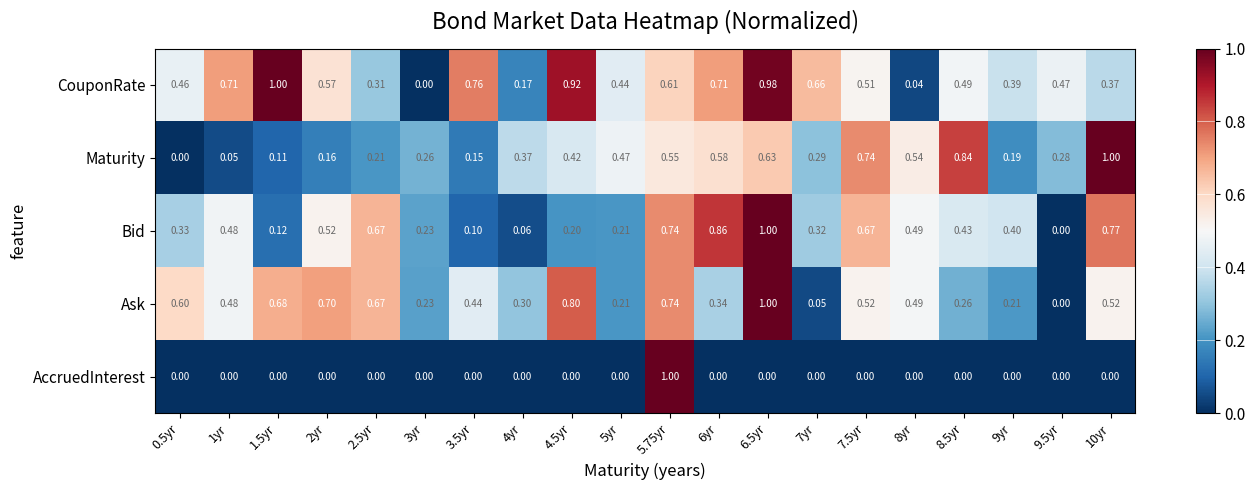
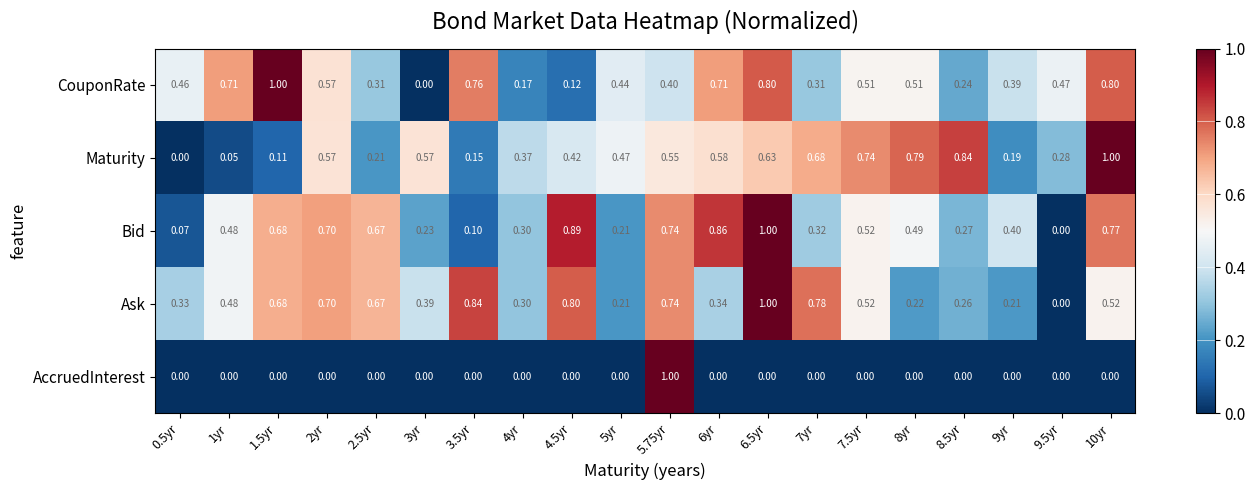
  {
    "CouponRate": {
      "0.5yr": 0.46,
      "1yr": 0.71,
      "1.5yr": 1.00,
      "2yr": 0.57,
      "2.5yr": 0.31,
      "3yr": 0.00,
      "3.5yr": 0.76,
      "4yr": 0.17,
-     "4.5yr": 0.92,
+     "4.5yr": 0.12,
      "5yr": 0.44,
-     "5.75yr": 0.61,
+     "5.75yr": 0.40,
      "6yr": 0.71,
-     "6.5yr": 0.98,
-     "7yr": 0.66,
+     "6.5yr": 0.80,
+     "7yr": 0.31,
      "7.5yr": 0.51,
-     "8yr": 0.04,
-     "8.5yr": 0.49,
+     "8yr": 0.51,
+     "8.5yr": 0.24,
      "9yr": 0.39,
      "9.5yr": 0.47,
-     "10yr": 0.37
+     "10yr": 0.80
    },
    "Maturity": {
      "0.5yr": 0.00,
      "1yr": 0.05,
      "1.5yr": 0.11,
-     "2yr": 0.16,
+     "2yr": 0.57,
      "2.5yr": 0.21,
-     "3yr": 0.26,
+     "3yr": 0.57,
      "3.5yr": 0.15,
      "4yr": 0.37,
      "4.5yr": 0.42,
      "5yr": 0.47,
      "5.75yr": 0.55,
      "6yr": 0.58,
      "6.5yr": 0.63,
-     "7yr": 0.29,
+     "7yr": 0.68,
      "7.5yr": 0.74,
-     "8yr": 0.54,
+     "8yr": 0.79,
      "8.5yr": 0.84,
      "9yr": 0.19,
      "9.5yr": 0.28,
      "10yr": 1.00
    },
    "Bid": {
-     "0.5yr": 0.33,
+     "0.5yr": 0.07,
      "1yr": 0.48,
-     "1.5yr": 0.12,
-     "2yr": 0.52,
+     "1.5yr": 0.68,
+     "2yr": 0.70,
      "2.5yr": 0.67,
      "3yr": 0.23,
      "3.5yr": 0.10,
-     "4yr": 0.06,
-     "4.5yr": 0.20,
+     "4yr": 0.30,
+     "4.5yr": 0.89,
      "5yr": 0.21,
      "5.75yr": 0.74,
      "6yr": 0.86,
      "6.5yr": 1.00,
      "7yr": 0.32,
-     "7.5yr": 0.67,
+     "7.5yr": 0.52,
      "8yr": 0.49,
-     "8.5yr": 0.43,
+     "8.5yr": 0.27,
      "9yr": 0.40,
      "9.5yr": 0.00,
      "10yr": 0.77
    },
    "Ask": {
-     "0.5yr": 0.60,
+     "0.5yr": 0.33,
      "1yr": 0.48,
      "1.5yr": 0.68,
      "2yr": 0.70,
      "2.5yr": 0.67,
-     "3yr": 0.23,
-     "3.5yr": 0.44,
+     "3yr": 0.39,
+     "3.5yr": 0.84,
      "4yr": 0.30,
      "4.5yr": 0.80,
      "5yr": 0.21,
      "5.75yr": 0.74,
      "6yr": 0.34,
      "6.5yr": 1.00,
-     "7yr": 0.05,
+     "7yr": 0.78,
      "7.5yr": 0.52,
-     "8yr": 0.49,
+     "8yr": 0.22,
      "8.5yr": 0.26,
      "9yr": 0.21,
      "9.5yr": 0.00,
      "10yr": 0.52
    },
    "AccruedInterest": {
      "0.5yr": 0.00,
      "1yr": 0.00,
      "1.5yr": 0.00,
      "2yr": 0.00,
      "2.5yr": 0.00,
      "3yr": 0.00,
      "3.5yr": 0.00,
      "4yr": 0.00,
      "4.5yr": 0.00,
      "5yr": 0.00,
      "5.75yr": 1.00,
      "6yr": 0.00,
      "6.5yr": 0.00,
      "7yr": 0.00,
      "7.5yr": 0.00,
      "8yr": 0.00,
      "8.5yr": 0.00,
      "9yr": 0.00,
      "9.5yr": 0.00,
      "10yr": 0.00
    }
  }
